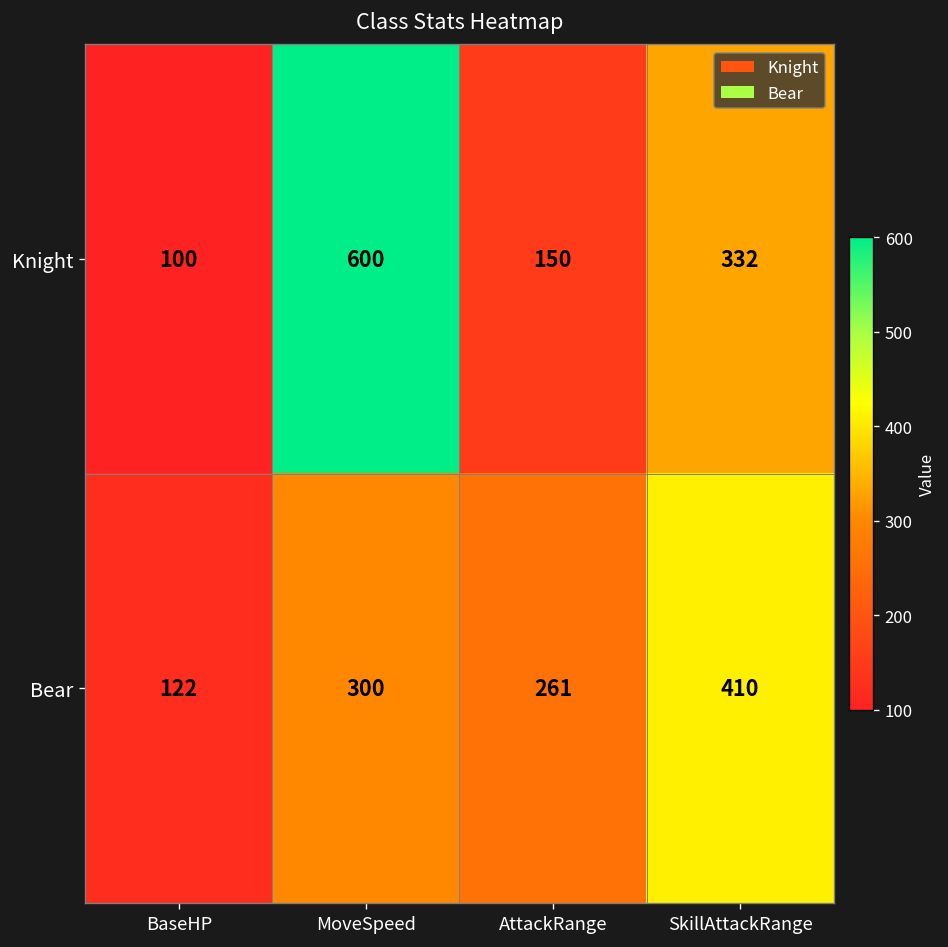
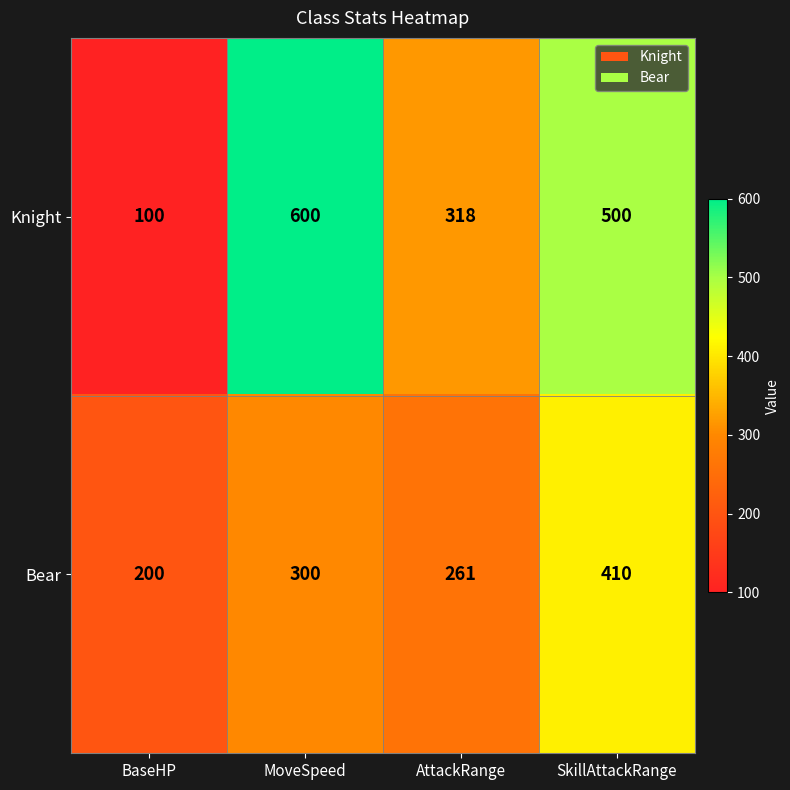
  {
    "Knight": {
      "BaseHP": 100,
      "MoveSpeed": 600,
-     "AttackRange": 150,
-     "SkillAttackRange": 332
+     "AttackRange": 318,
+     "SkillAttackRange": 500
    },
    "Bear": {
-     "BaseHP": 122,
+     "BaseHP": 200,
      "MoveSpeed": 300,
      "AttackRange": 261,
      "SkillAttackRange": 410
    }
  }
